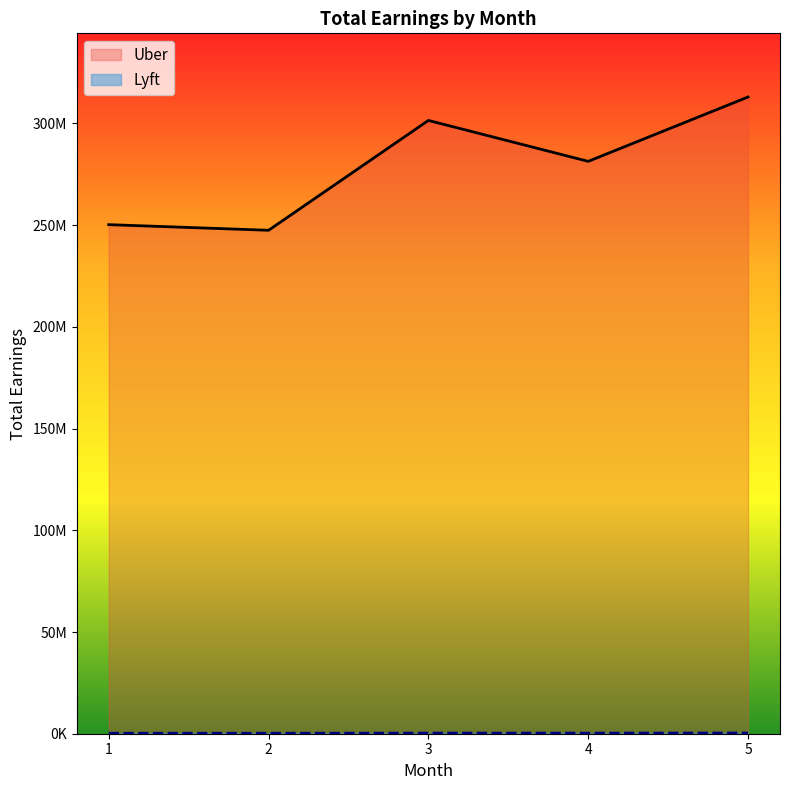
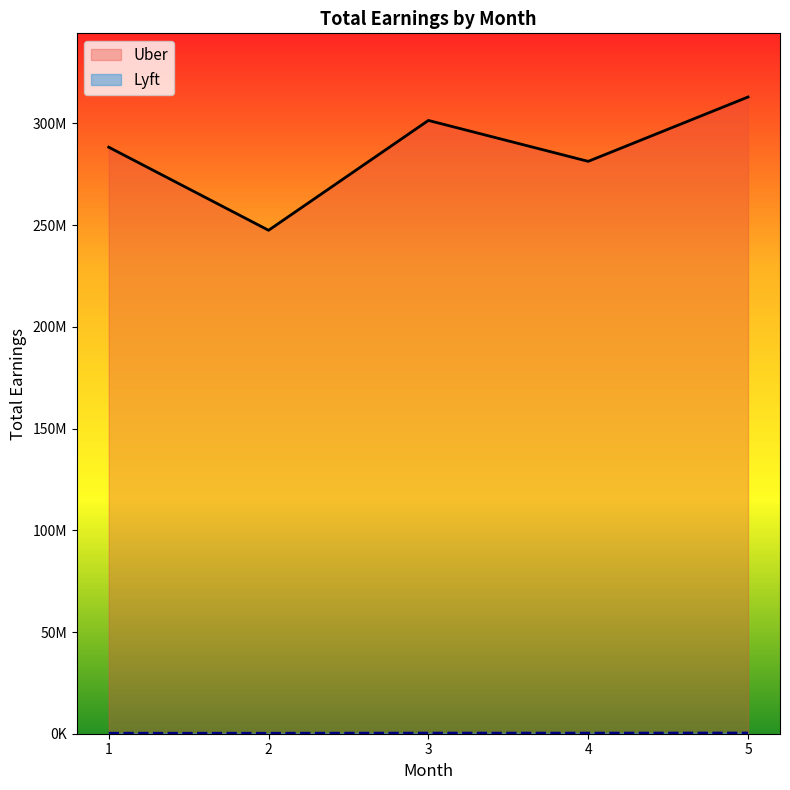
  {
    "Uber": {
-     "1": 250000000,
+     "1": 288000000,
      "2": 247000000,
      "3": 301000000,
      "4": 281000000,
      "5": 313000000
    },
    "Lyft": {
      "1": 0,
      "2": 0,
      "3": 0,
      "4": 0,
      "5": 0
    }
  }
